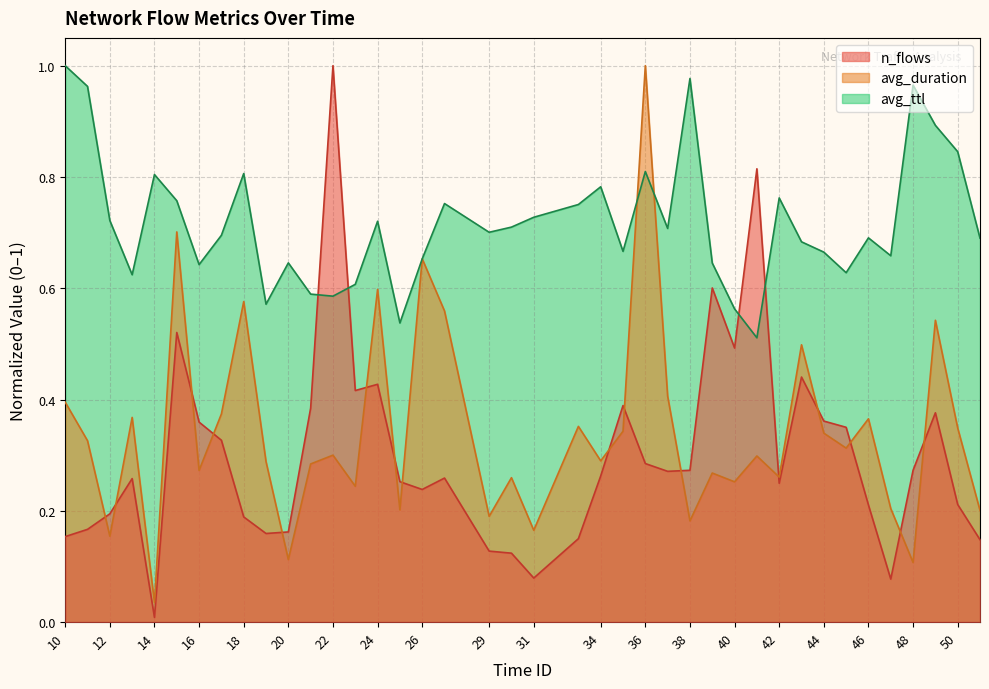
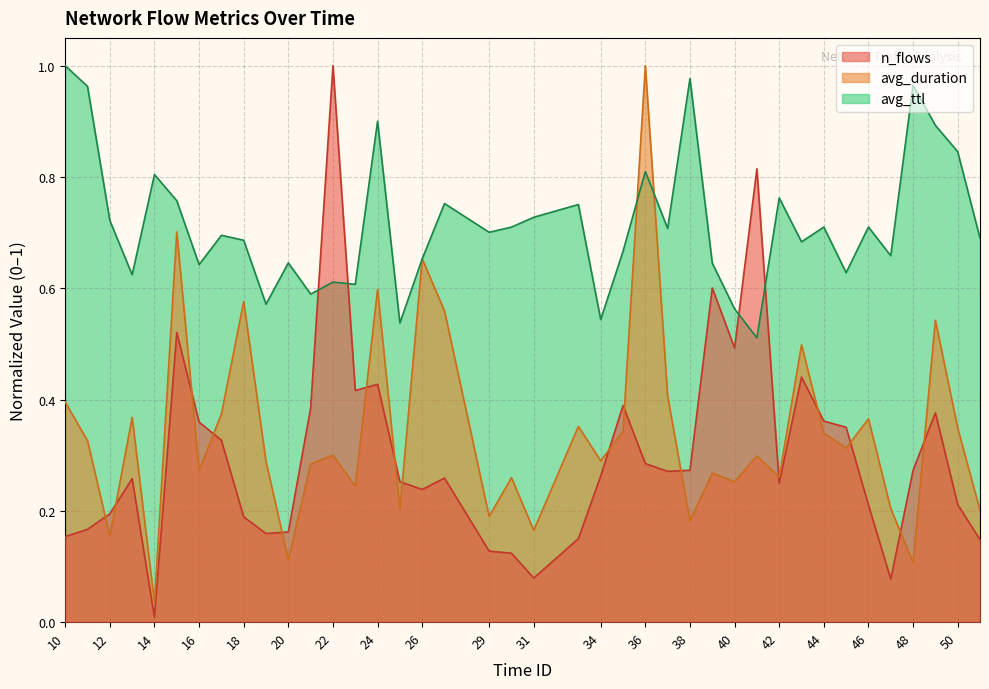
  {
    "avg_ttl": {
      "10": 1.00,
      "12": 0.72,
      "14": 0.80,
      "16": 0.64,
-     "18": 0.81,
+     "18": 0.69,
      "20": 0.65,
-     "22": 0.59,
-     "24": 0.72,
+     "22": 0.61,
+     "24": 0.90,
      "29": 0.70,
      "31": 0.73,
-     "34": 0.78,
+     "34": 0.54,
      "36": 0.81,
      "38": 0.98,
      "40": 0.56,
      "42": 0.76,
-     "44": 0.66,
-     "46": 0.69,
+     "44": 0.71,
+     "46": 0.71,
      "50": 0.85
    }
  }
